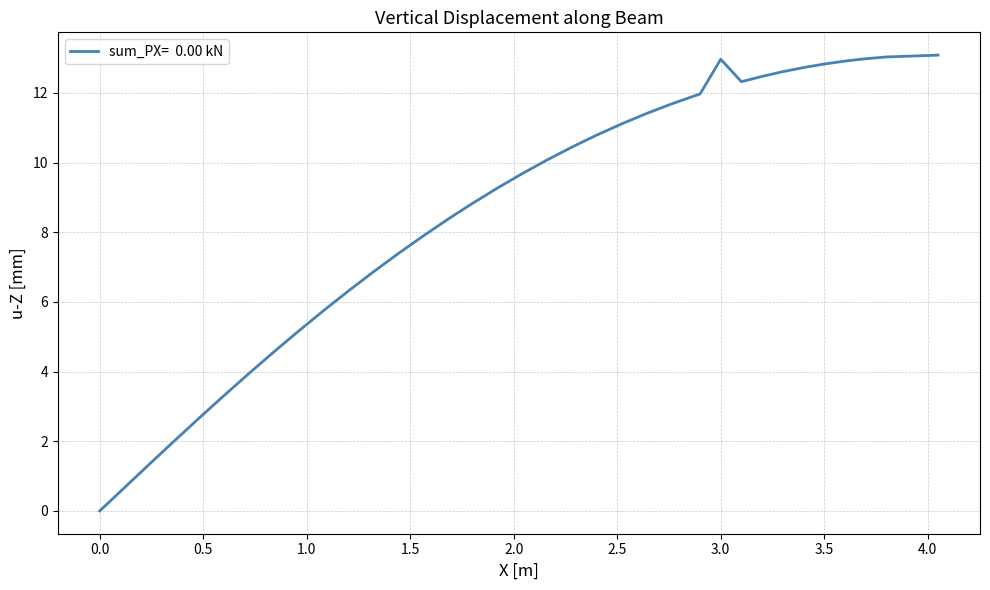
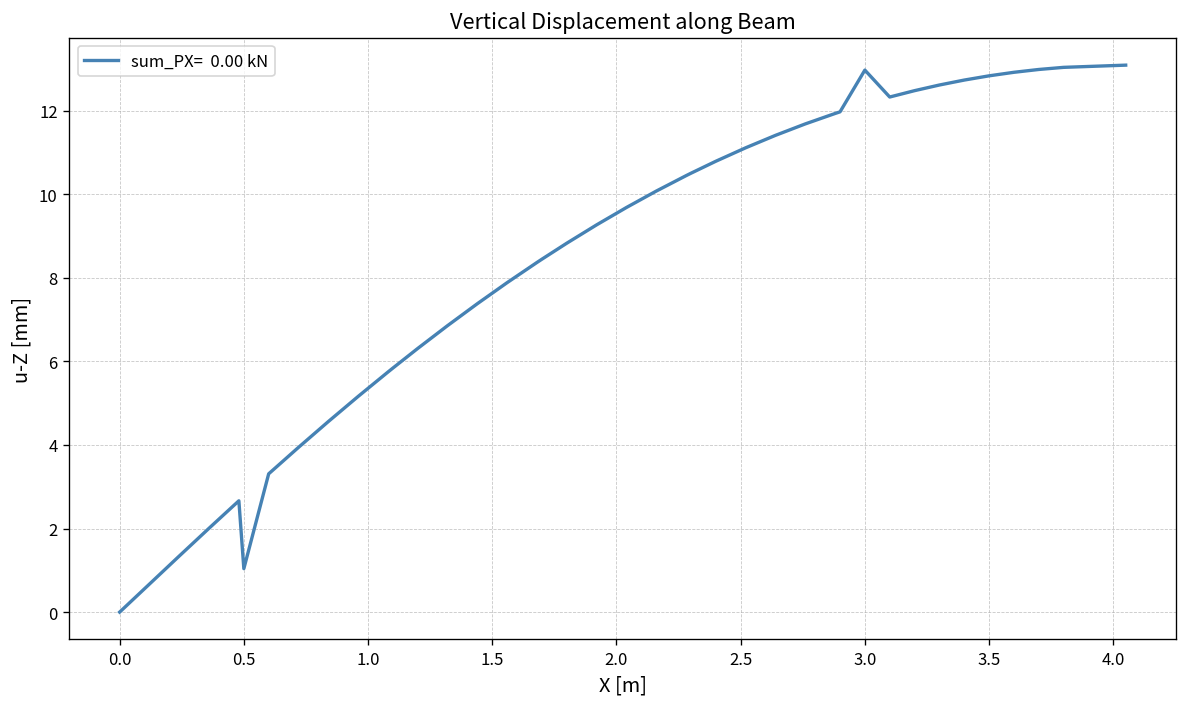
  {
    "0.0": 0.0,
-   "0.5": 2.8,
+   "0.5": 1.0,
    "3.0": 13.0,
    "3.5": 12.8
  }
